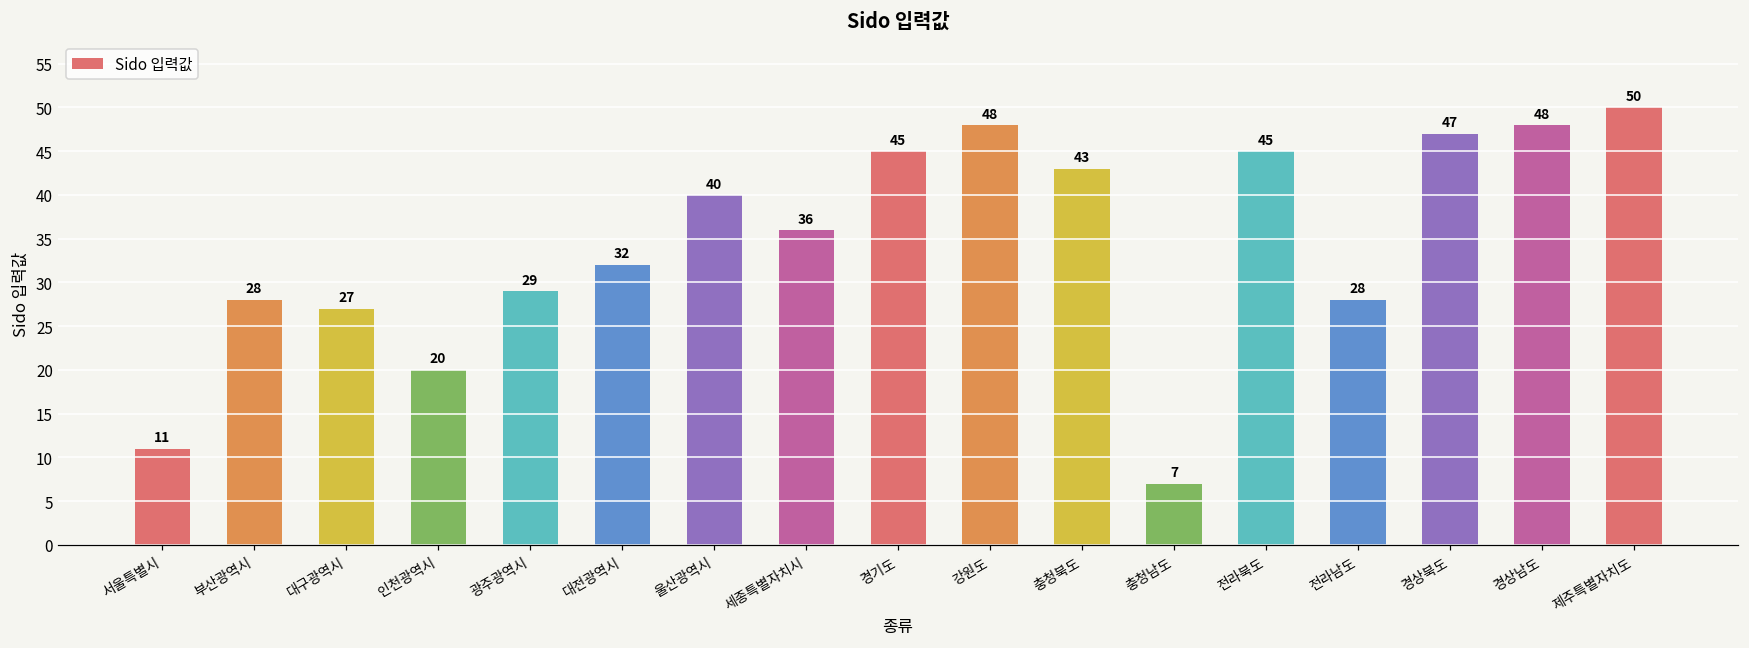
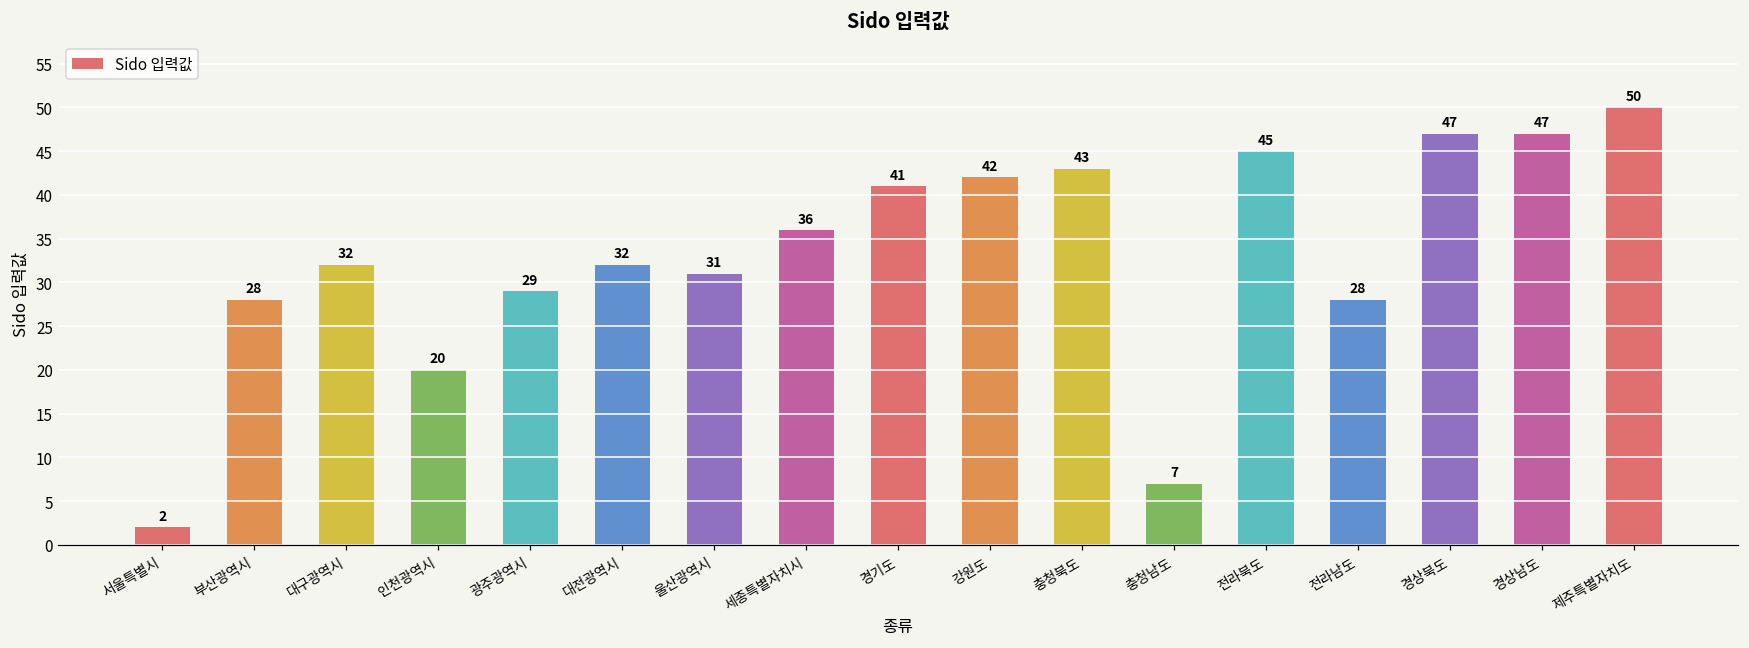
  {
-   "서울특별시": 11,
+   "서울특별시": 2,
    "부산광역시": 28,
-   "대구광역시": 27,
+   "대구광역시": 32,
    "인천광역시": 20,
    "광주광역시": 29,
    "대전광역시": 32,
-   "울산광역시": 40,
+   "울산광역시": 31,
    "세종특별자치시": 36,
-   "경기도": 45,
-   "강원도": 48,
+   "경기도": 41,
+   "강원도": 42,
    "충청북도": 43,
    "충청남도": 7,
    "전라북도": 45,
    "전라남도": 28,
    "경상북도": 47,
-   "경상남도": 48,
+   "경상남도": 47,
    "제주특별자치도": 50
  }
